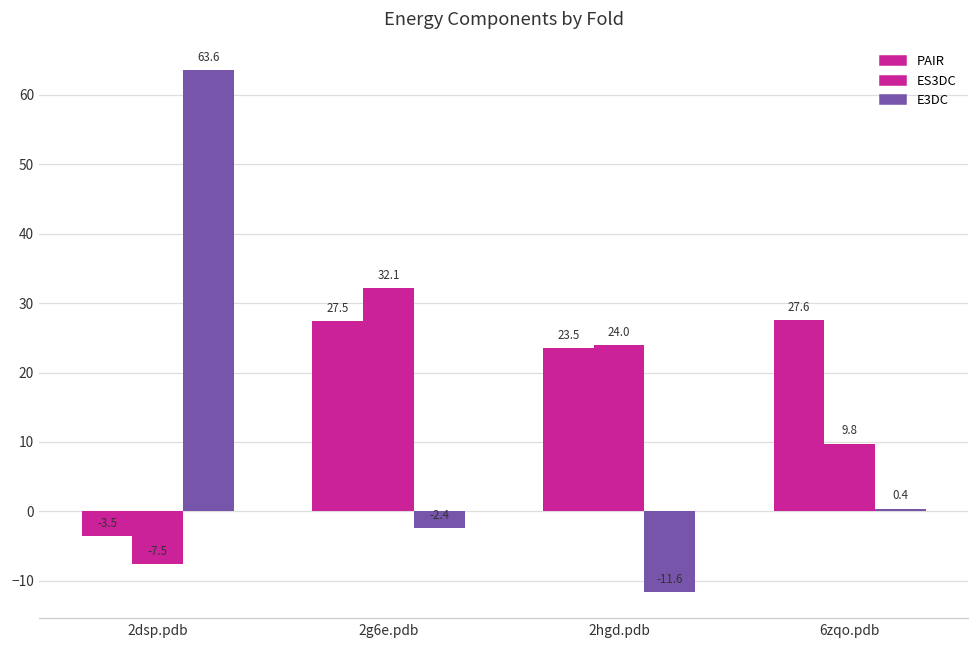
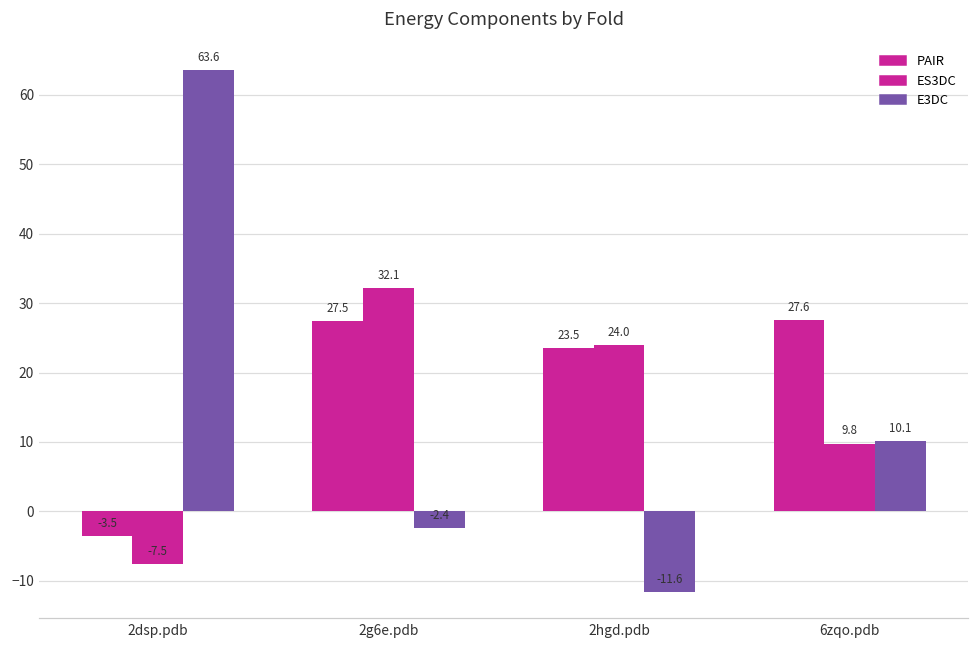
  {
    "E3DC": {
      "2dsp.pdb": 63.6,
      "2g6e.pdb": -2.4,
      "2hgd.pdb": -11.6,
-     "6zqo.pdb": 0.4
+     "6zqo.pdb": 10.1
    }
  }
